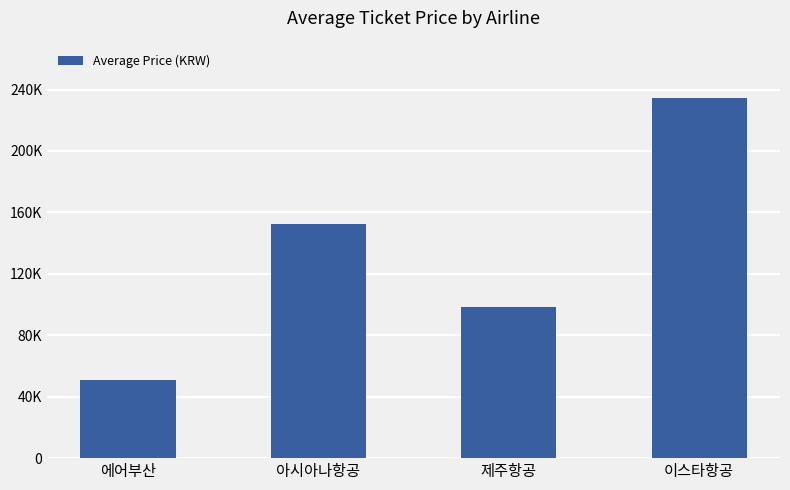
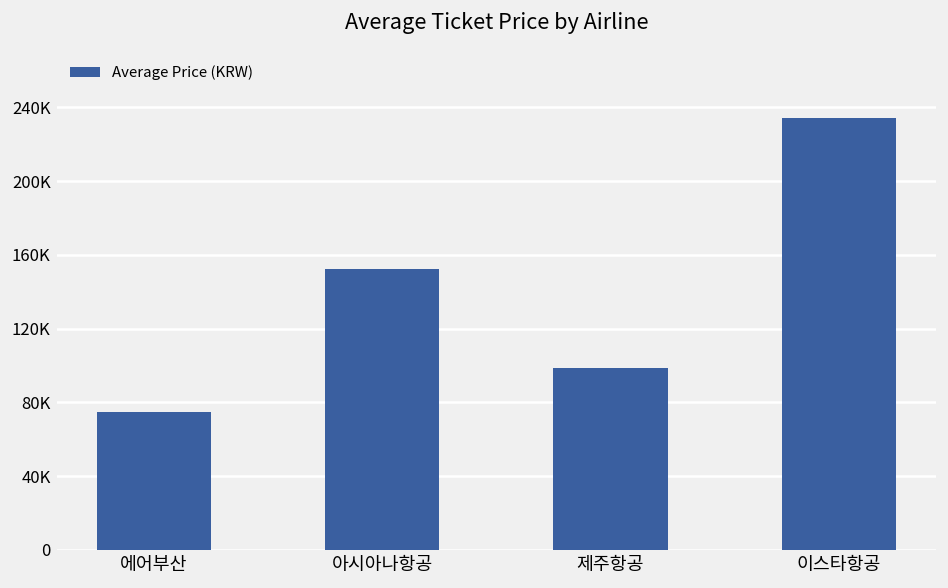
  {
-   "에어부산": 51000,
+   "에어부산": 75000,
    "아시아나항공": 152000,
    "제주항공": 98000,
    "이스타항공": 234000
  }
